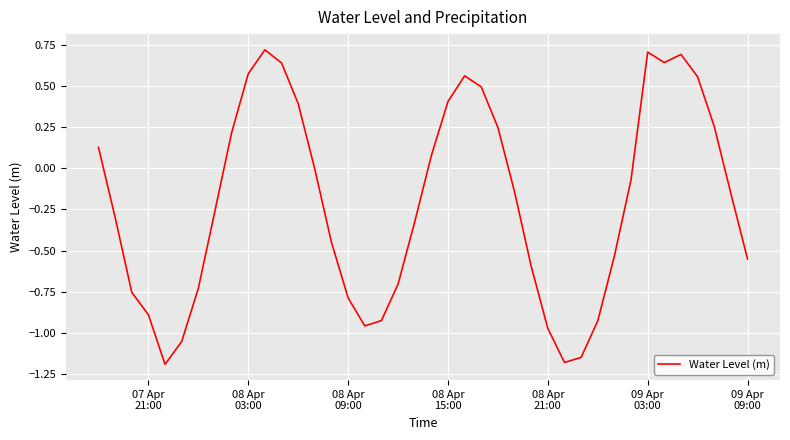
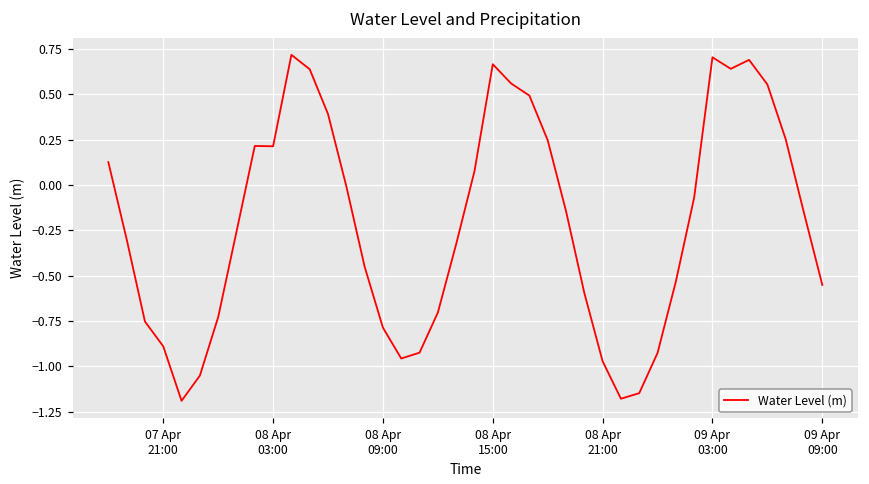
  {
    "07 Apr 21:00": -0.89,
-   "08 Apr 03:00": 0.57,
+   "08 Apr 03:00": 0.21,
    "08 Apr 09:00": -0.79,
-   "08 Apr 15:00": 0.40,
+   "08 Apr 15:00": 0.67,
    "08 Apr 21:00": -0.97,
    "09 Apr 03:00": 0.70,
    "09 Apr 09:00": -0.55
  }
